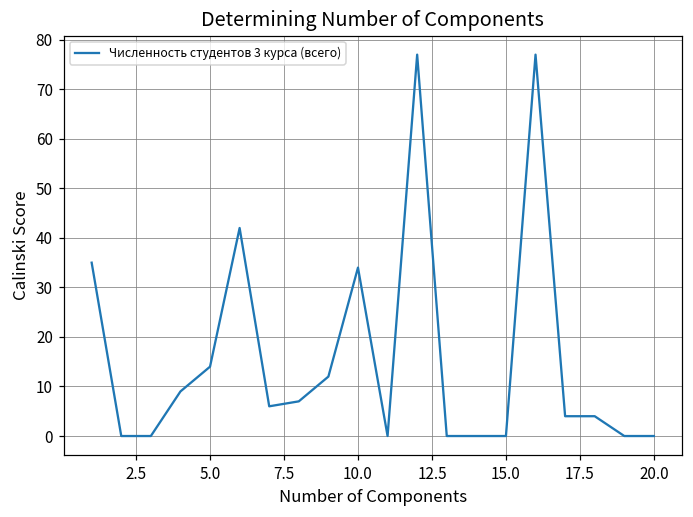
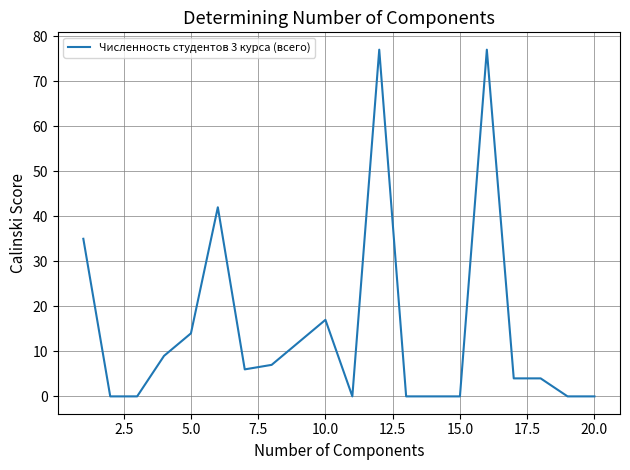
  {
    "5.0": 14,
-   "10.0": 34,
+   "10.0": 17,
    "15.0": 0,
    "20.0": 0
  }
